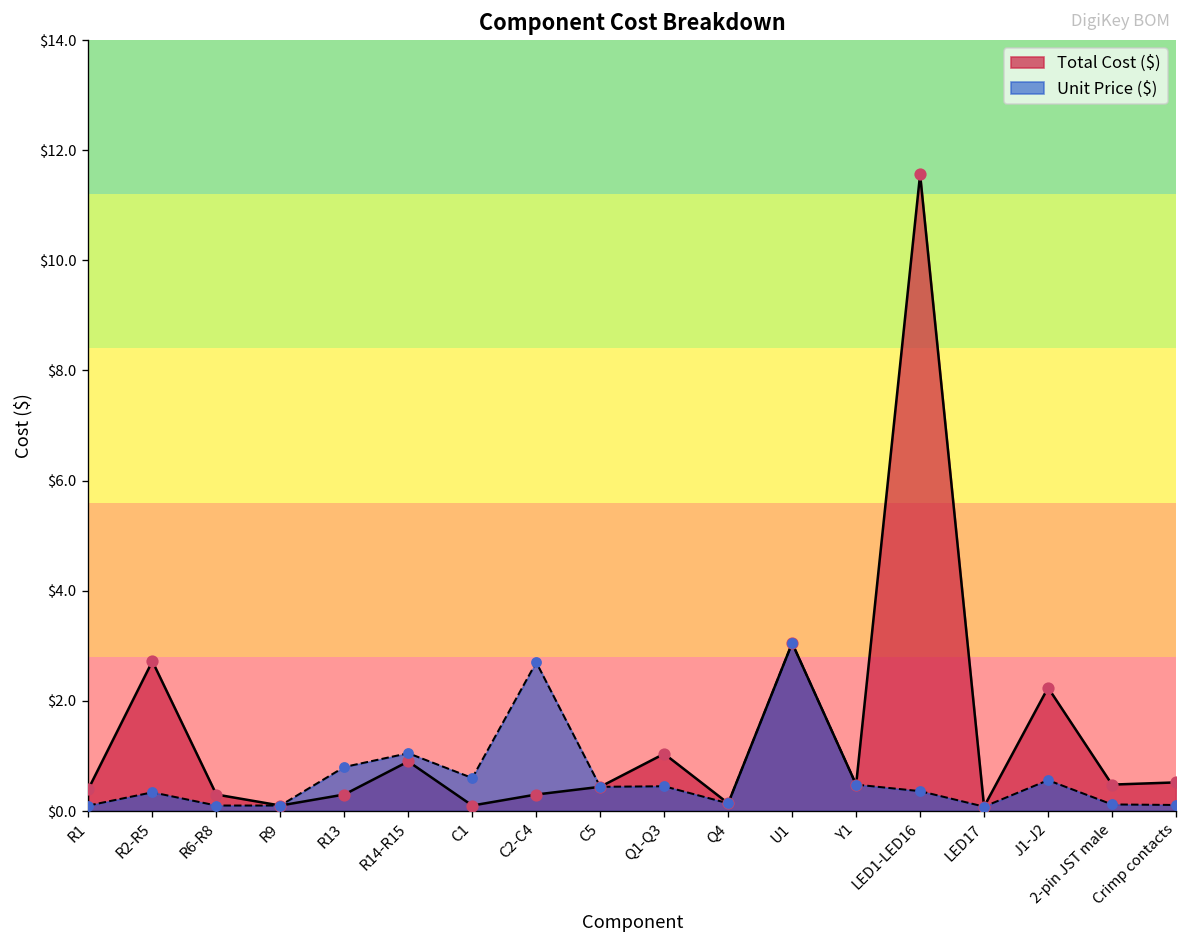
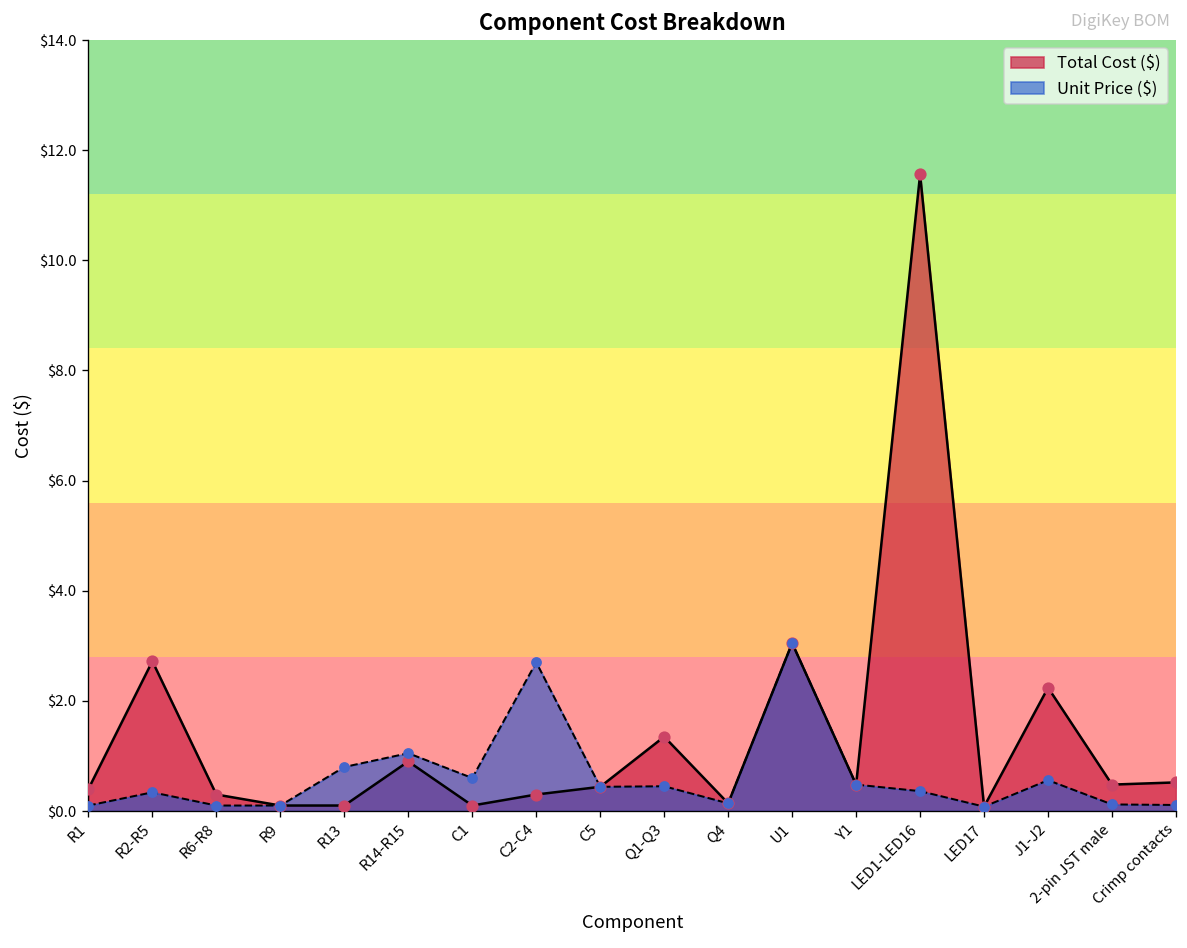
  {
    "Total Cost ($)": {
      "R1": "$0.4",
      "R2-R5": "$2.7",
      "R6-R8": "$0.3",
-     "R13": "$0.3",
+     "R13": "$0.1",
      "R14-R15": "$0.9",
      "C1": "$0.1",
      "C2-C4": "$0.3",
-     "Q1-Q3": "$1.0",
+     "Q1-Q3": "$1.4",
      "LED1-LED16": "$11.6",
      "J1-J2": "$2.2",
      "2-pin JST male": "$0.5",
      "Crimp contacts": "$0.5"
    },
    "Unit Price ($)": {
      "R1": "$0.1",
      "R2-R5": "$0.3",
      "R6-R8": "$0.1",
      "R13": "$0.8",
      "R14-R15": "$1.1",
      "C1": "$0.6",
      "C2-C4": "$2.7",
      "Q1-Q3": "$0.5",
      "LED1-LED16": "$0.4",
      "J1-J2": "$0.6",
      "2-pin JST male": "$0.1",
      "Crimp contacts": "$0.1"
    }
  }
